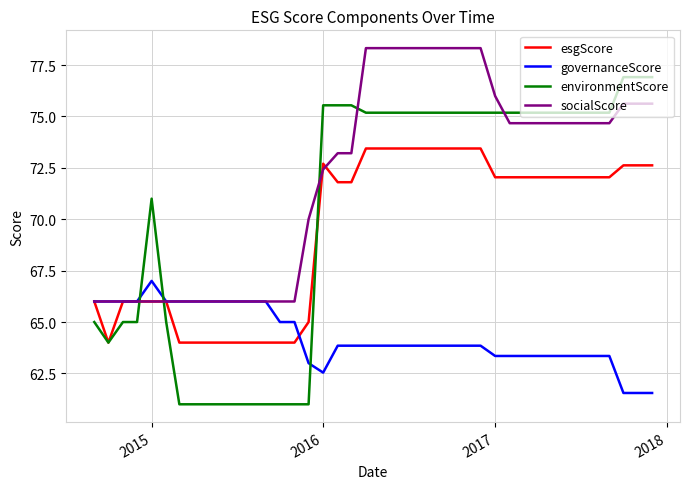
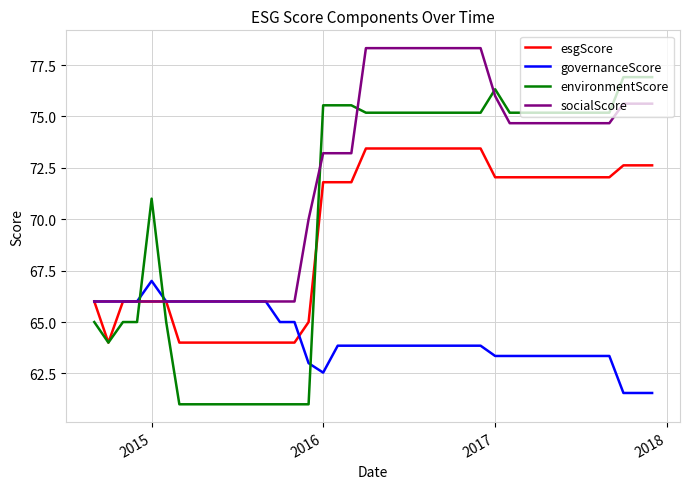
  {
    "esgScore": {
-     "2016": 72.7,
+     "2016": 71.8,
      "2017": 72.0
    },
    "governanceScore": {
      "2015": 67.0,
      "2016": 62.5,
      "2017": 63.4
    },
    "environmentScore": {
      "2015": 71.0,
      "2016": 75.5,
-     "2017": 75.2
+     "2017": 76.3
    },
    "socialScore": {
-     "2016": 72.4,
+     "2016": 73.2,
      "2017": 76.0
    }
  }
